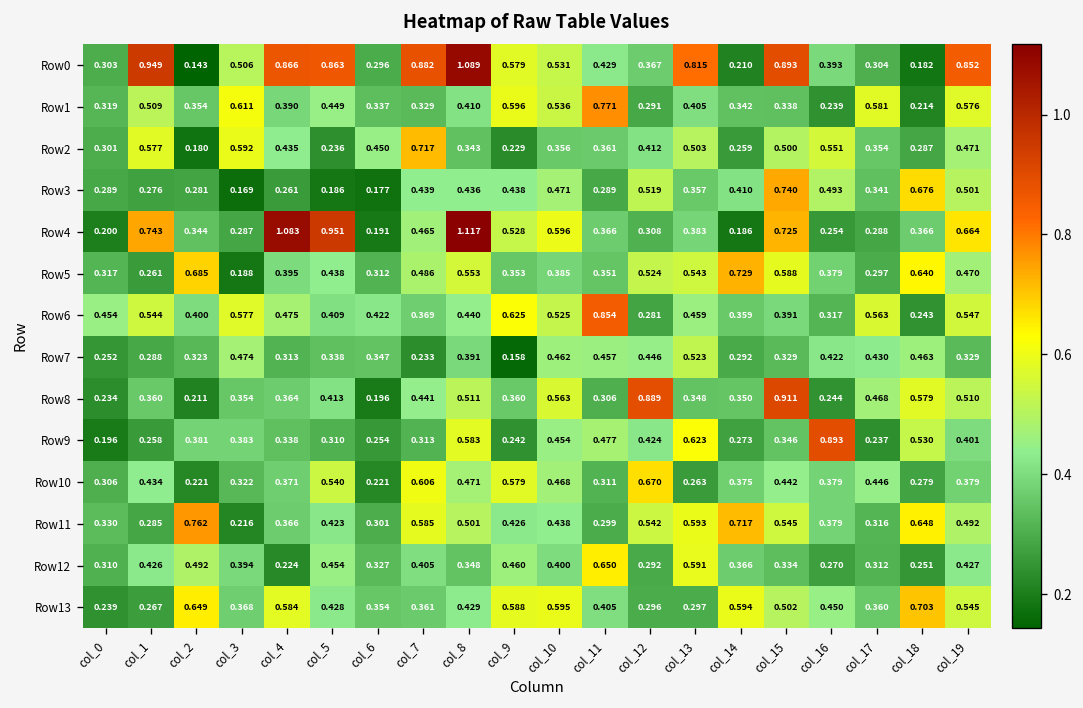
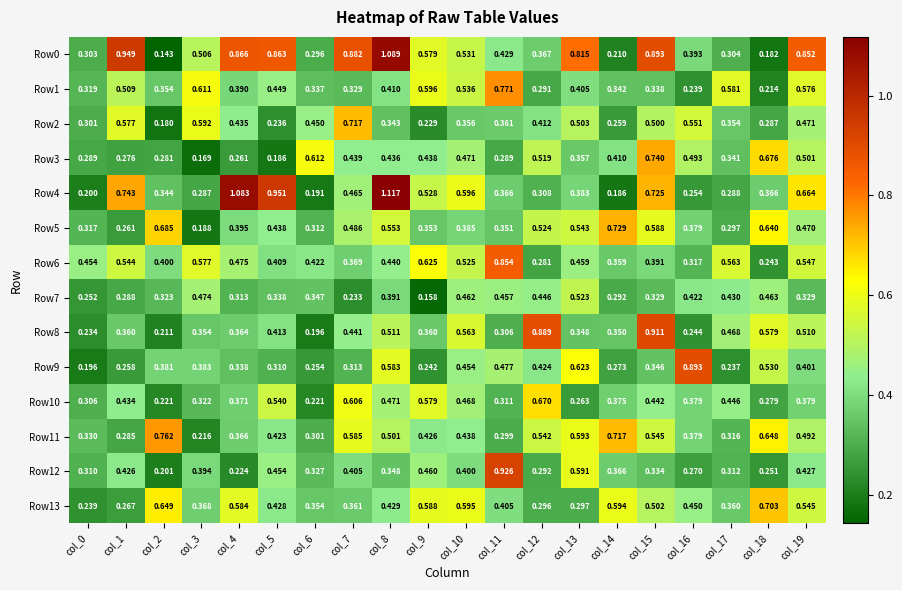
  {
    "Row3": {
      "col_0": 0.289,
      "col_1": 0.276,
      "col_2": 0.281,
      "col_3": 0.169,
      "col_4": 0.261,
      "col_5": 0.186,
-     "col_6": 0.177,
+     "col_6": 0.612,
      "col_7": 0.439,
      "col_8": 0.436,
      "col_9": 0.438,
      "col_10": 0.471,
      "col_11": 0.289,
      "col_12": 0.519,
      "col_13": 0.357,
      "col_14": 0.410,
      "col_15": 0.740,
      "col_16": 0.493,
      "col_17": 0.341,
      "col_18": 0.676,
      "col_19": 0.501
    },
    "Row12": {
      "col_0": 0.310,
      "col_1": 0.426,
-     "col_2": 0.492,
+     "col_2": 0.201,
      "col_3": 0.394,
      "col_4": 0.224,
      "col_5": 0.454,
      "col_6": 0.327,
      "col_7": 0.405,
      "col_8": 0.348,
      "col_9": 0.460,
      "col_10": 0.400,
-     "col_11": 0.650,
+     "col_11": 0.926,
      "col_12": 0.292,
      "col_13": 0.591,
      "col_14": 0.366,
      "col_15": 0.334,
      "col_16": 0.270,
      "col_17": 0.312,
      "col_18": 0.251,
      "col_19": 0.427
    }
  }
